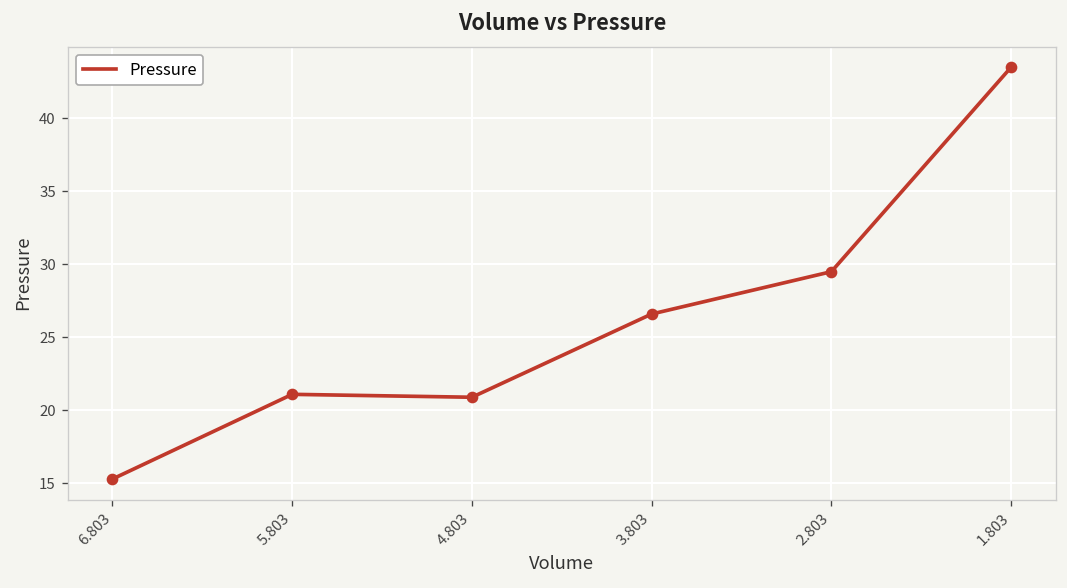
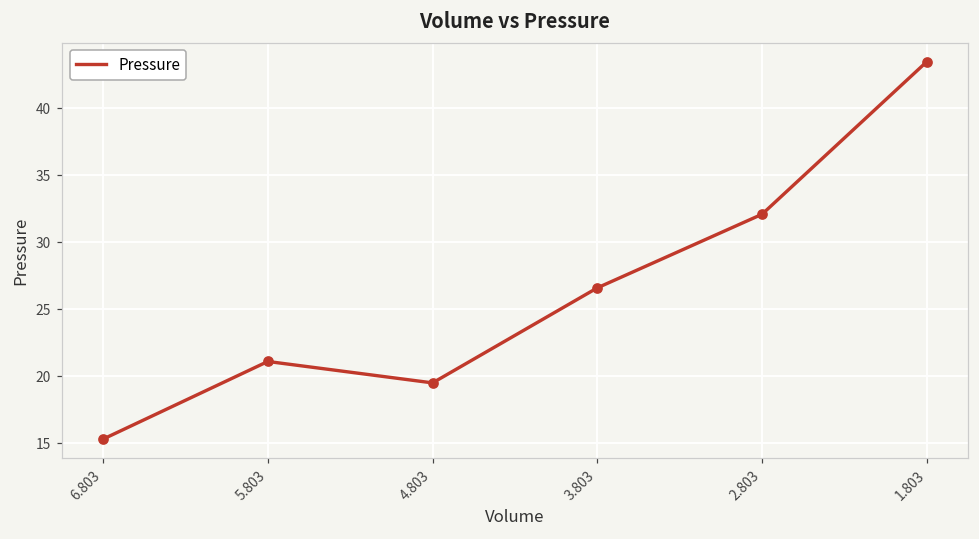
  {
    "6.803": 15.3,
    "5.803": 21.1,
-   "4.803": 20.9,
+   "4.803": 19.5,
    "3.803": 26.6,
-   "2.803": 29.5,
+   "2.803": 32.1,
    "1.803": 43.5
  }
